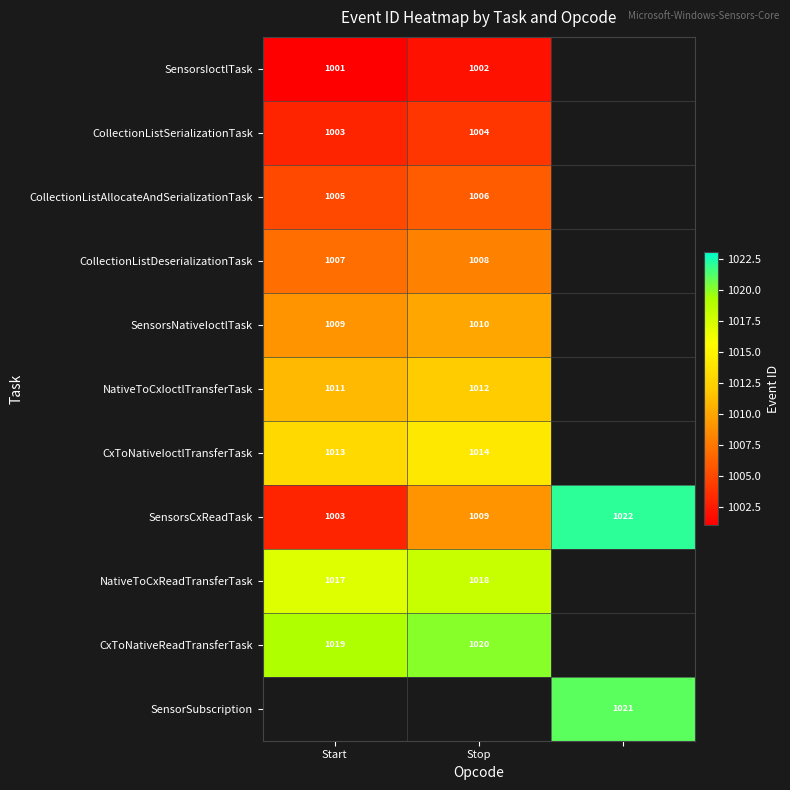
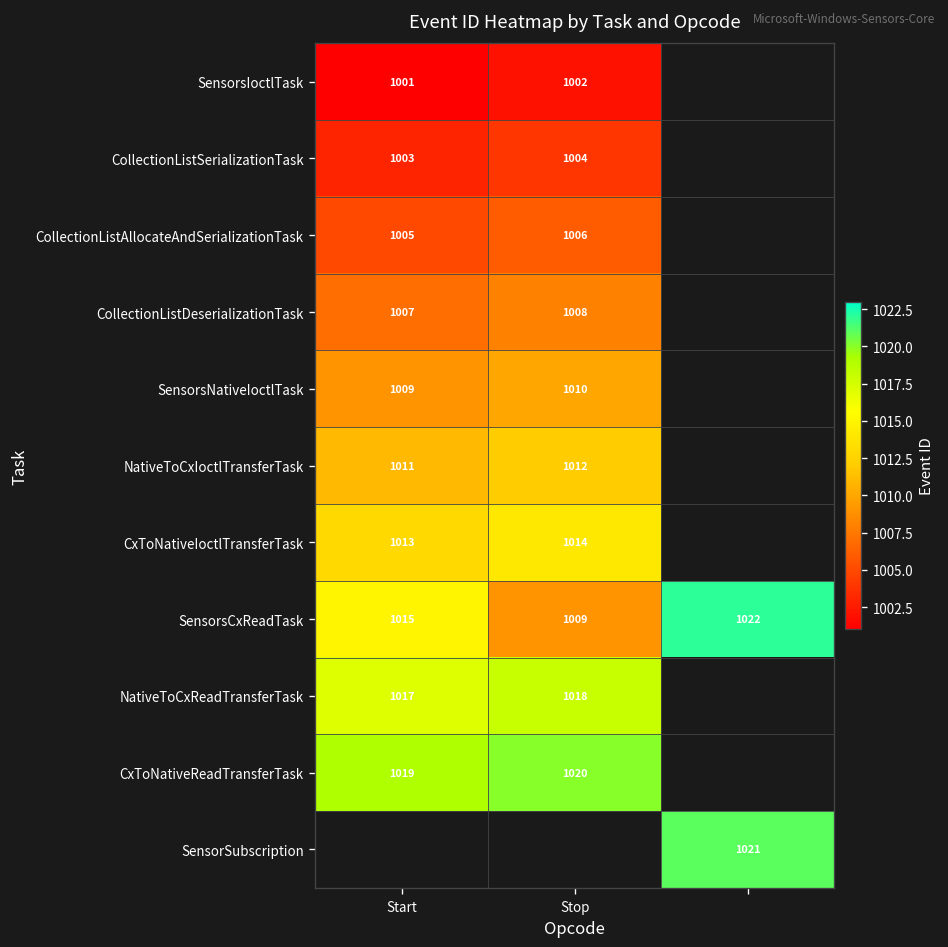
  {
    "SensorsIoctlTask": {
      "Start": 1001,
      "Stop": 1002
    },
    "CollectionListSerializationTask": {
      "Start": 1003,
      "Stop": 1004
    },
    "CollectionListAllocateAndSerializationTask": {
      "Start": 1005,
      "Stop": 1006
    },
    "CollectionListDeserializationTask": {
      "Start": 1007,
      "Stop": 1008
    },
    "SensorsNativeIoctlTask": {
      "Start": 1009,
      "Stop": 1010
    },
    "NativeToCxIoctlTransferTask": {
      "Start": 1011,
      "Stop": 1012
    },
    "CxToNativeIoctlTransferTask": {
      "Start": 1013,
      "Stop": 1014
    },
    "SensorsCxReadTask": {
-     "Start": 1003,
+     "Start": 1015,
      "Stop": 1009
    },
    "NativeToCxReadTransferTask": {
      "Start": 1017,
      "Stop": 1018
    },
    "CxToNativeReadTransferTask": {
      "Start": 1019,
      "Stop": 1020
    }
  }
